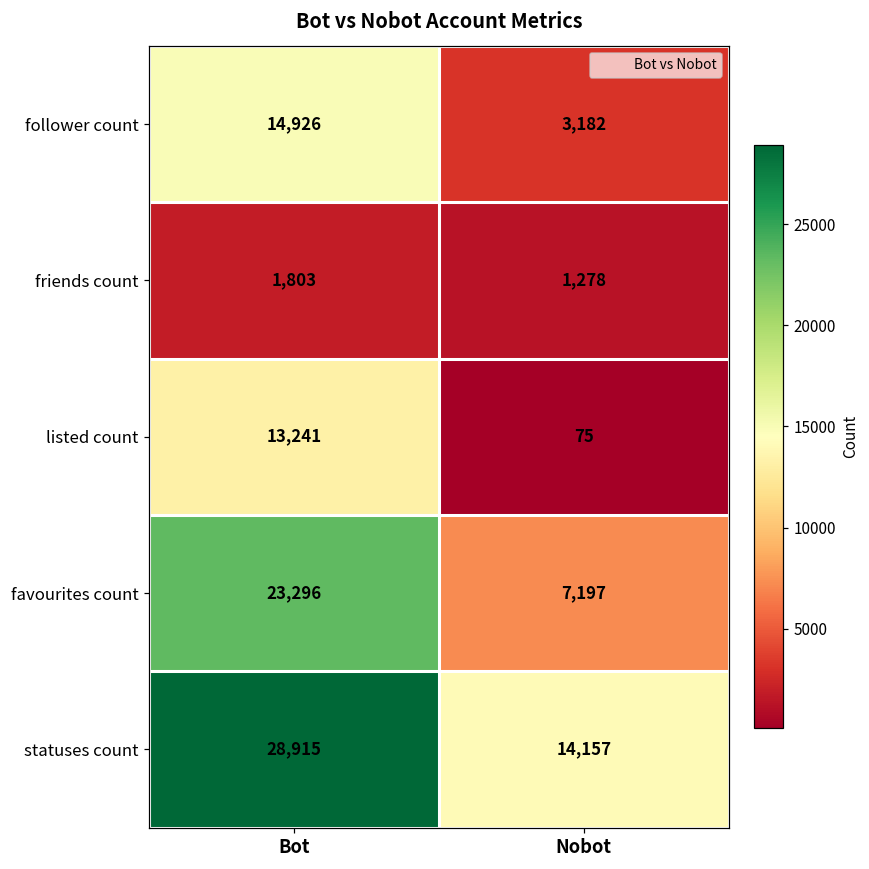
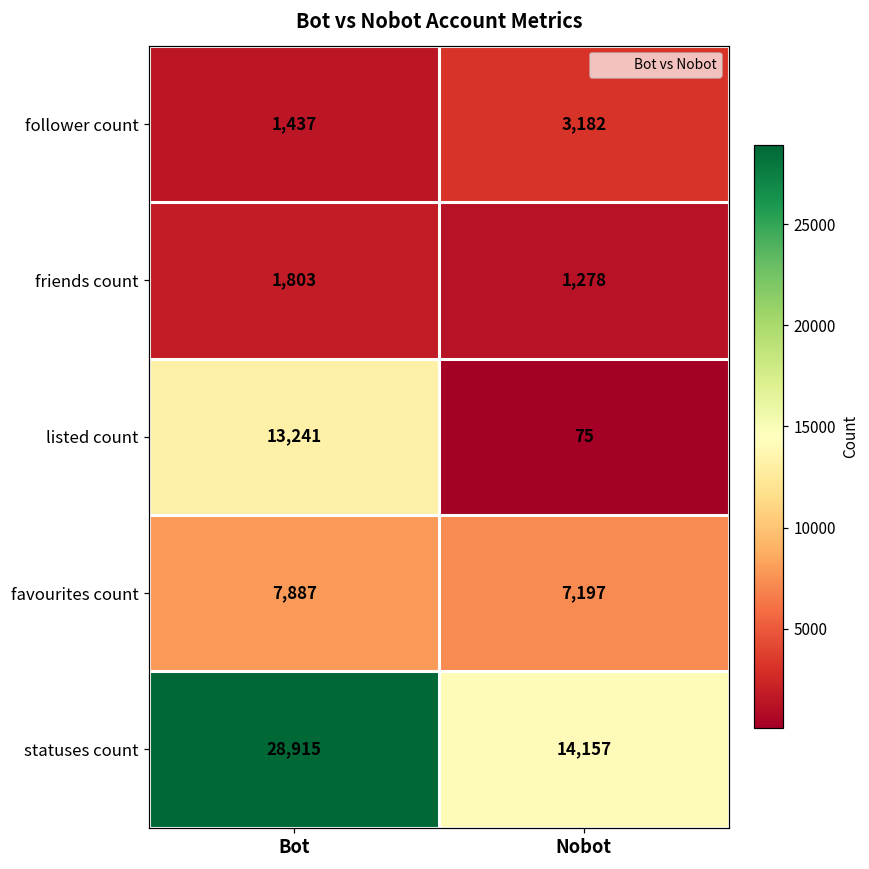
  {
    "follower count": {
-     "Bot": "14,926",
+     "Bot": "1,437",
      "Nobot": "3,182"
    },
    "friends count": {
      "Bot": "1,803",
      "Nobot": "1,278"
    },
    "listed count": {
      "Bot": "13,241",
      "Nobot": "75"
    },
    "favourites count": {
-     "Bot": "23,296",
+     "Bot": "7,887",
      "Nobot": "7,197"
    },
    "statuses count": {
      "Bot": "28,915",
      "Nobot": "14,157"
    }
  }
